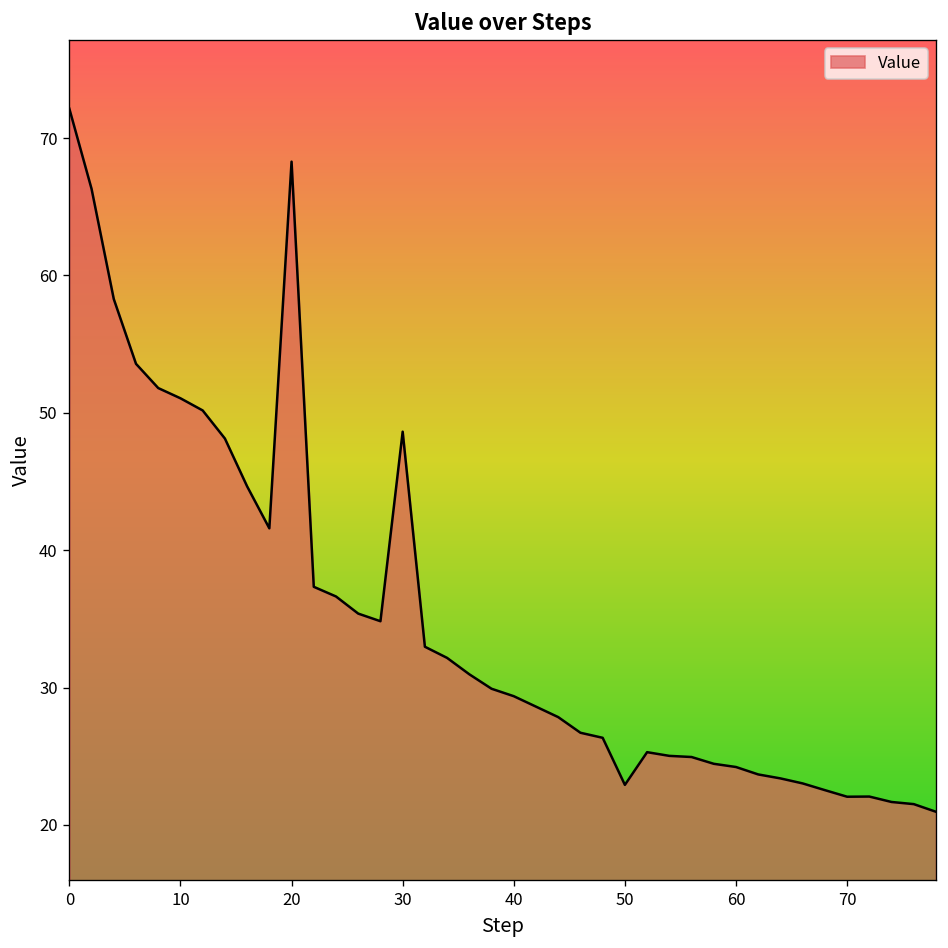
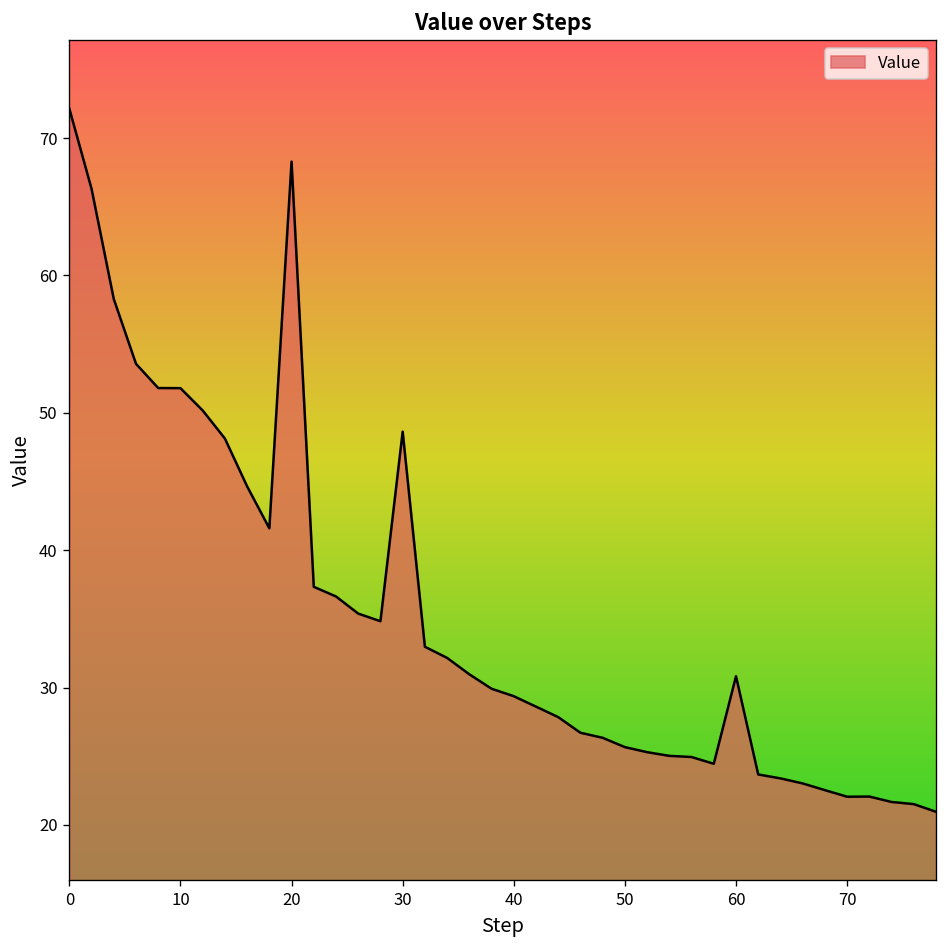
  {
    "0": 72.1,
-   "10": 51.1,
+   "10": 51.8,
    "20": 68.3,
    "30": 48.6,
    "40": 29.4,
-   "50": 22.9,
-   "60": 24.2,
+   "50": 25.7,
+   "60": 30.8,
    "70": 22.1
  }
